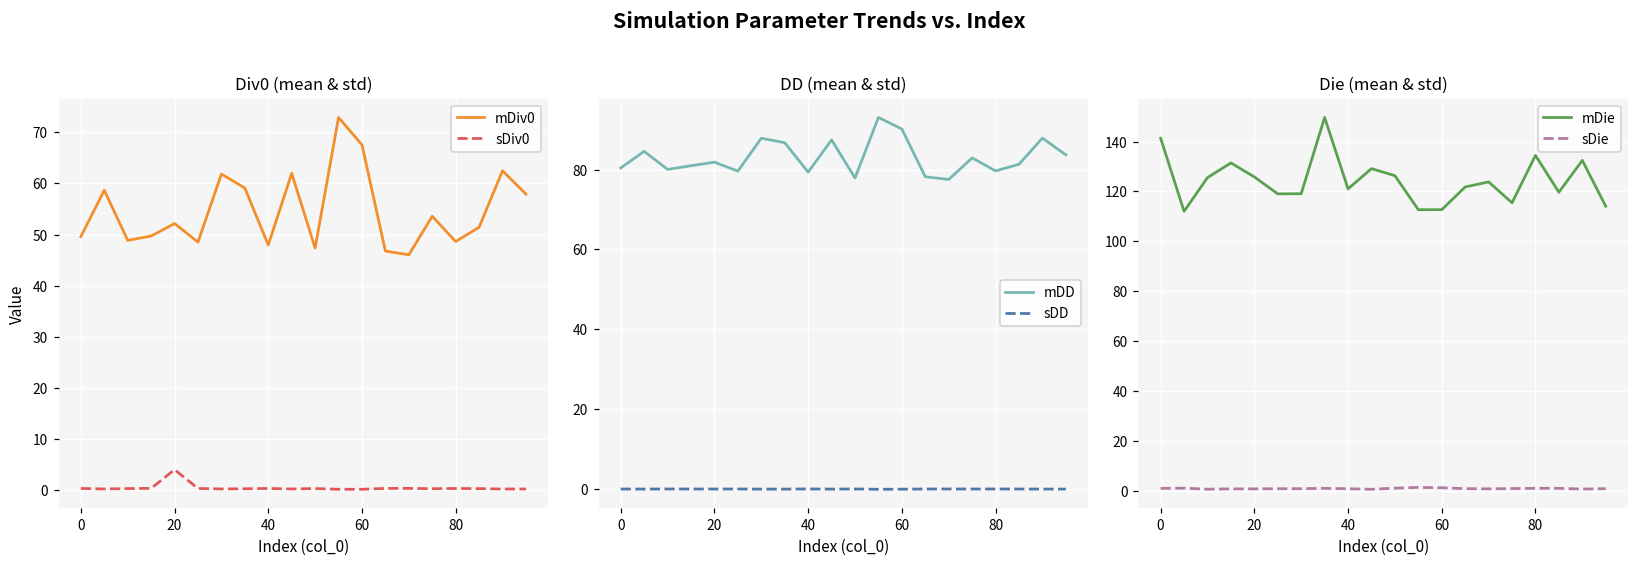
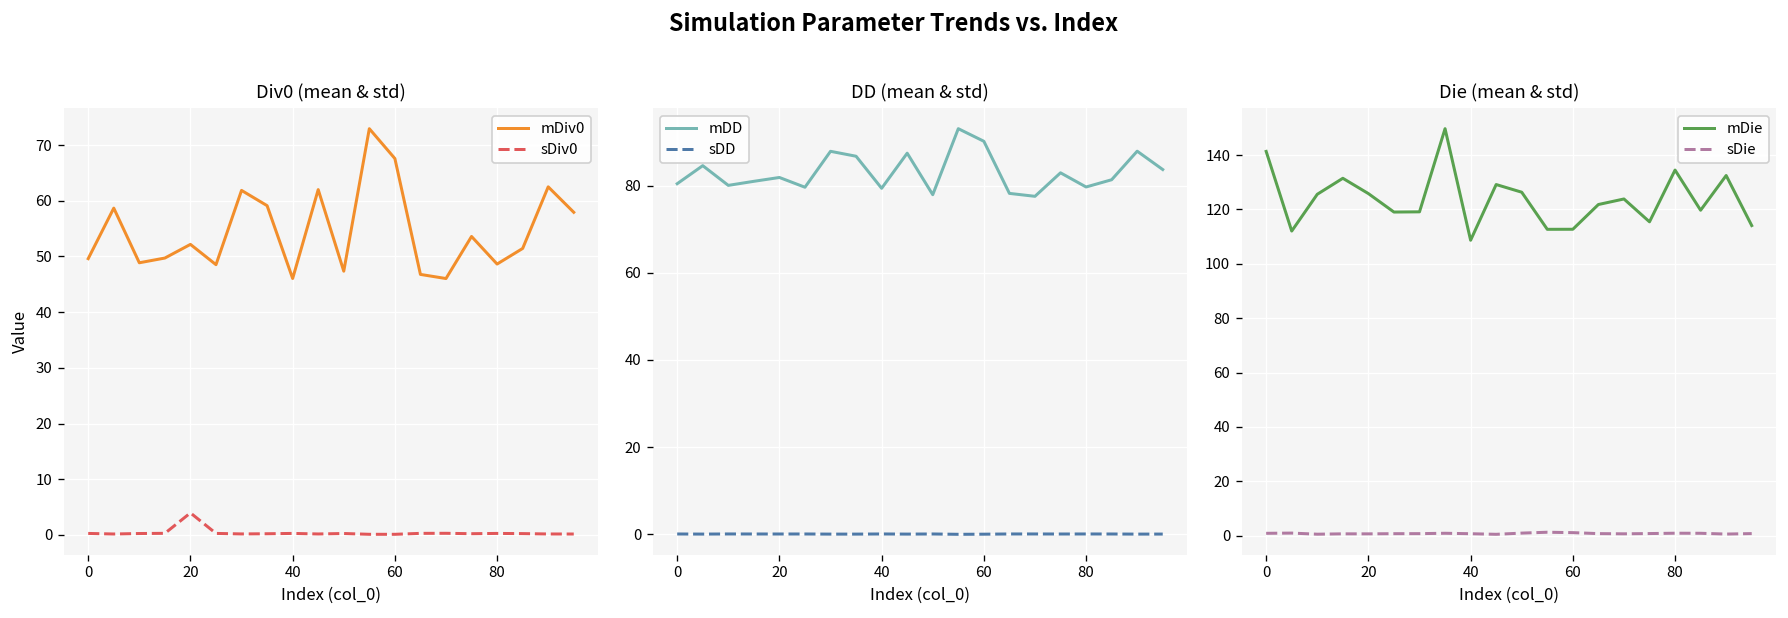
  {
    "Div0 (mean & std)": {
      "mDiv0": {
        "0": 50,
        "20": 52,
-       "40": 48,
+       "40": 46,
        "60": 68,
        "80": 49
      },
      "sDiv0": {
        "0": 0,
        "20": 4,
        "40": 0,
        "60": 0,
        "80": 0
      }
    },
    "DD (mean & std)": {
      "mDD": {
        "0": 80,
        "20": 82,
        "40": 79,
        "60": 90,
        "80": 80
      },
      "sDD": {
        "0": 0,
        "20": 0,
        "40": 0,
        "60": 0,
        "80": 0
      }
    },
    "Die (mean & std)": {
      "mDie": {
        "0": 141,
        "20": 126,
-       "40": 121,
+       "40": 109,
        "60": 113,
        "80": 134
      },
      "sDie": {
        "0": 1,
        "20": 1,
        "40": 1,
        "60": 1,
        "80": 1
      }
    }
  }
